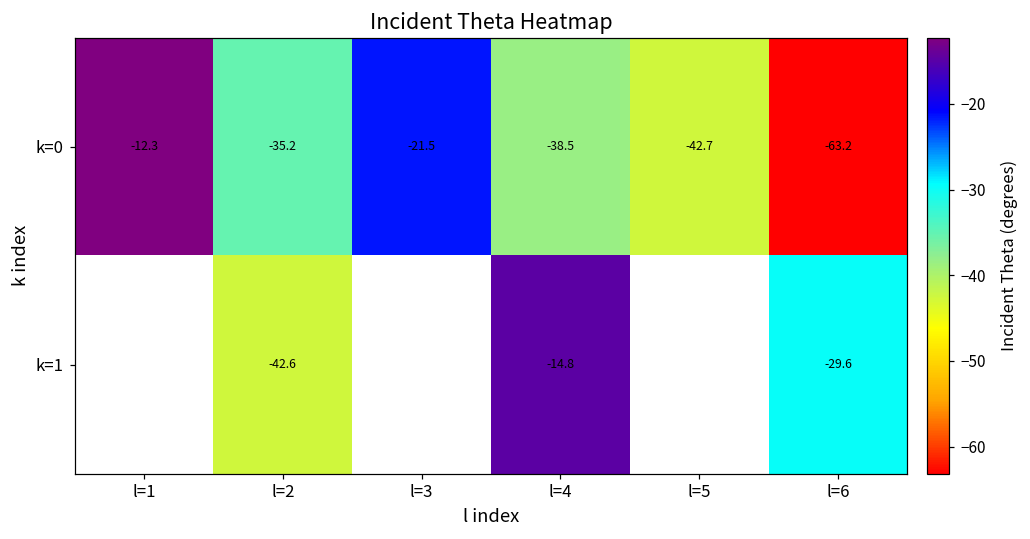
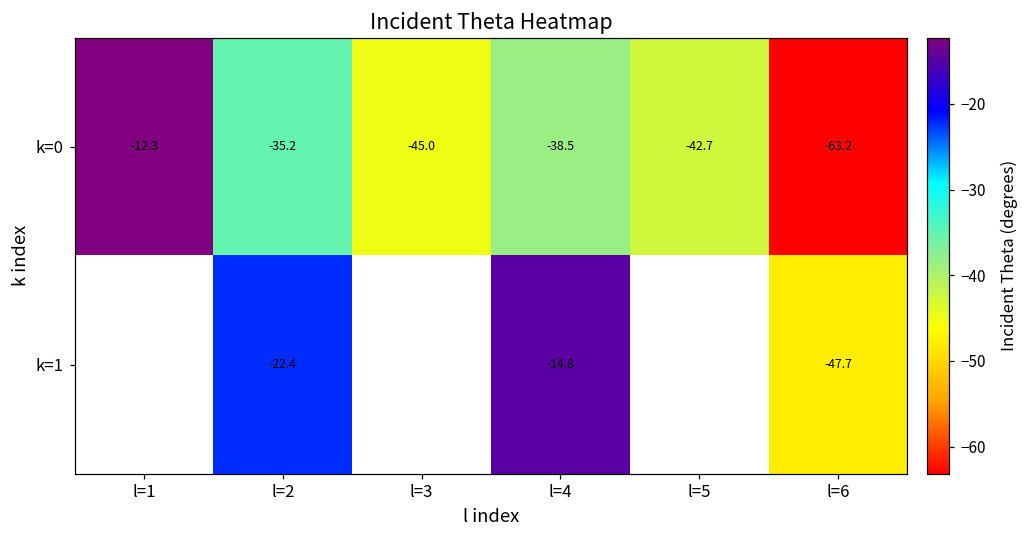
  {
    "k=0": {
      "l=1": -12.3,
      "l=2": -35.2,
-     "l=3": -21.5,
+     "l=3": -45.0,
      "l=4": -38.5,
      "l=5": -42.7,
      "l=6": -63.2
    },
    "k=1": {
-     "l=2": -42.6,
+     "l=2": -22.4,
      "l=4": -14.8,
-     "l=6": -29.6
+     "l=6": -47.7
    }
  }
